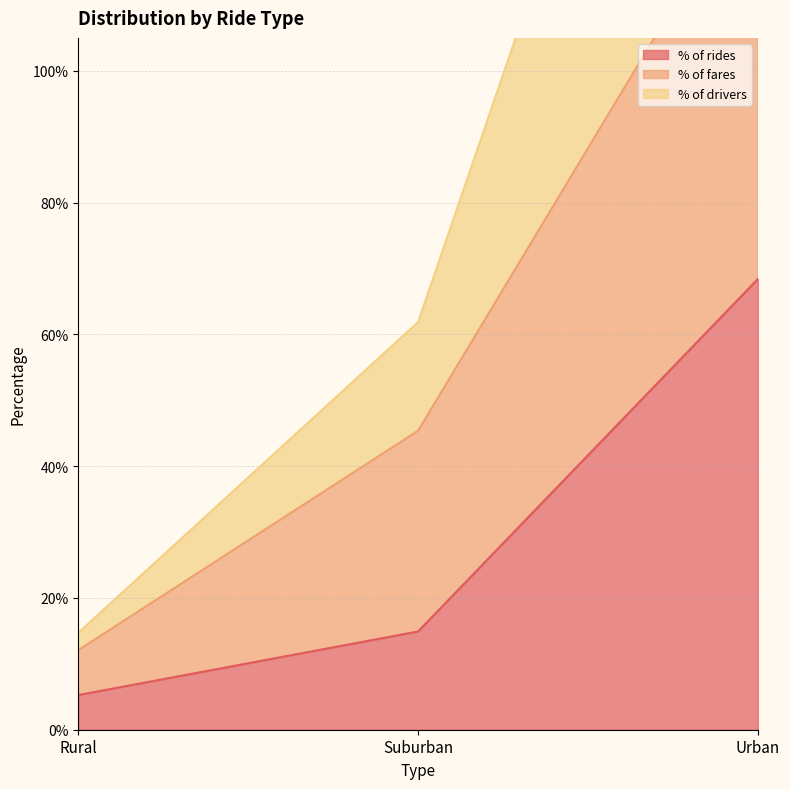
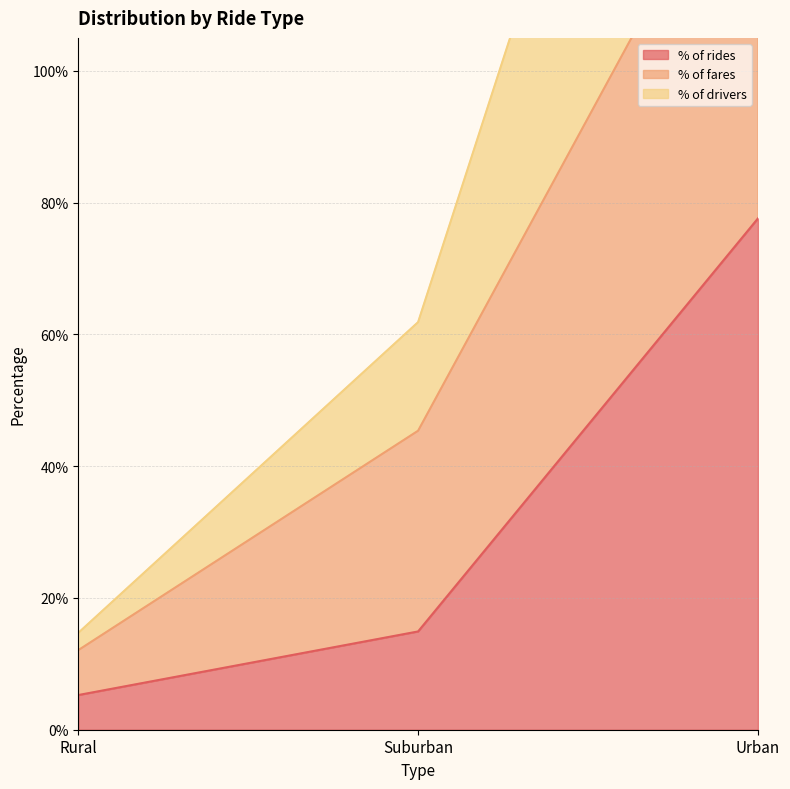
  {
    "% of rides": {
      "Rural": "5%",
      "Suburban": "15%",
-     "Urban": "68%"
+     "Urban": "78%"
    }
  }
